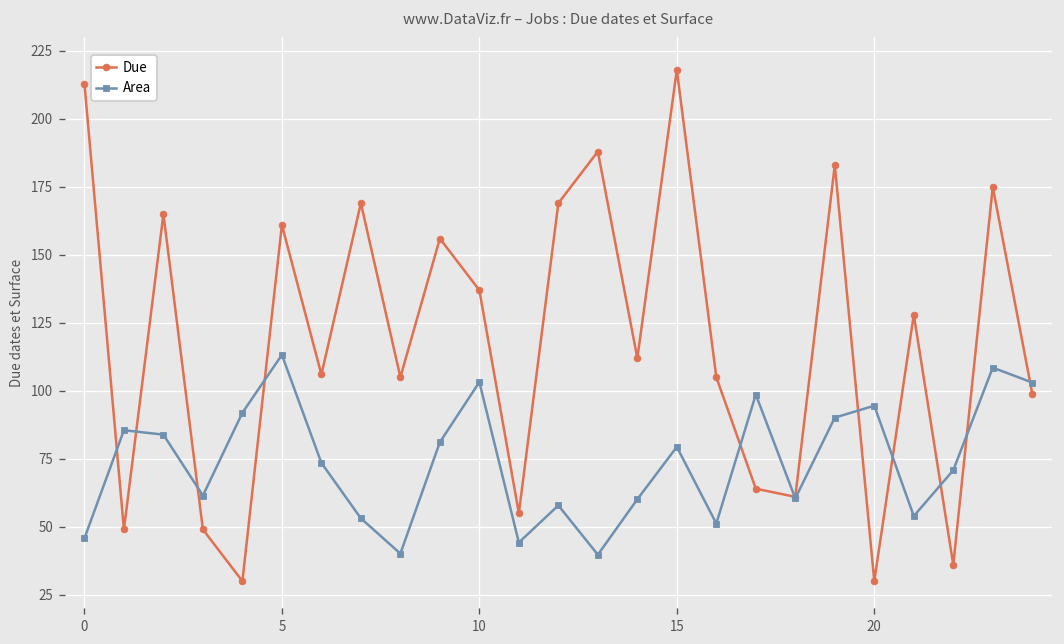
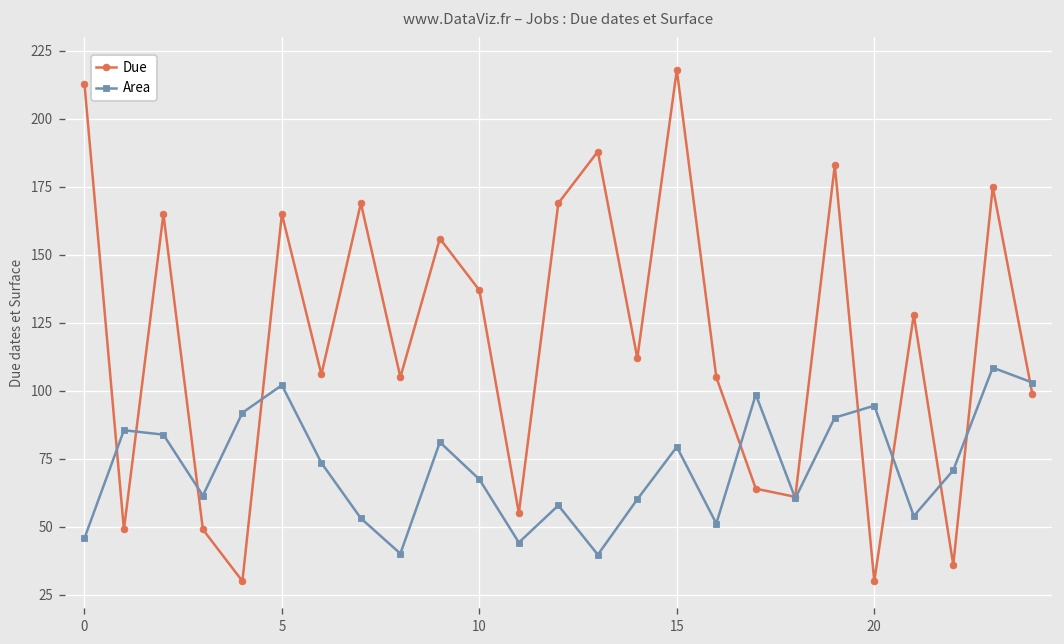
  {
    "Due": {
      "0": 213,
-     "5": 161,
+     "5": 165,
      "10": 137,
      "15": 218,
      "20": 30
    },
    "Area": {
      "0": 46,
-     "5": 113,
-     "10": 103,
+     "5": 102,
+     "10": 67,
      "15": 79,
      "20": 95
    }
  }
